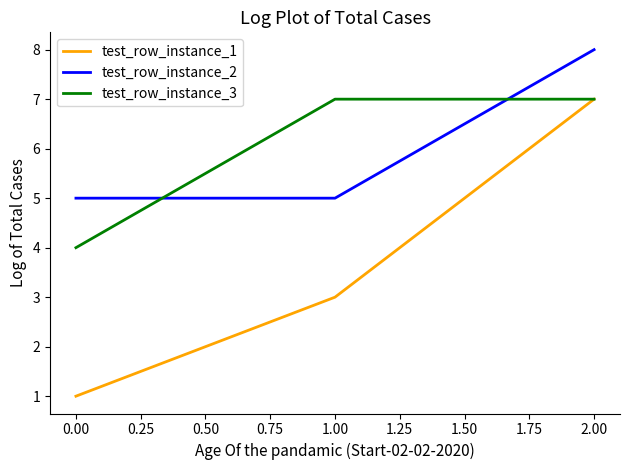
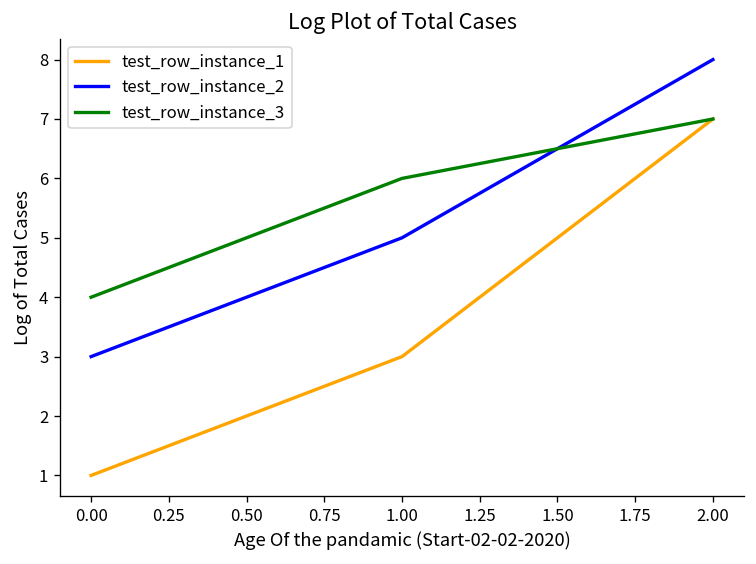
  {
    "test_row_instance_1": {
      "0.00": 1,
      "1.00": 3
    },
    "test_row_instance_2": {
-     "0.00": 5,
+     "0.00": 3,
      "1.00": 5,
      "2.00": 8
    },
    "test_row_instance_3": {
      "0.00": 4,
-     "1.00": 7
+     "1.00": 6
    }
  }
